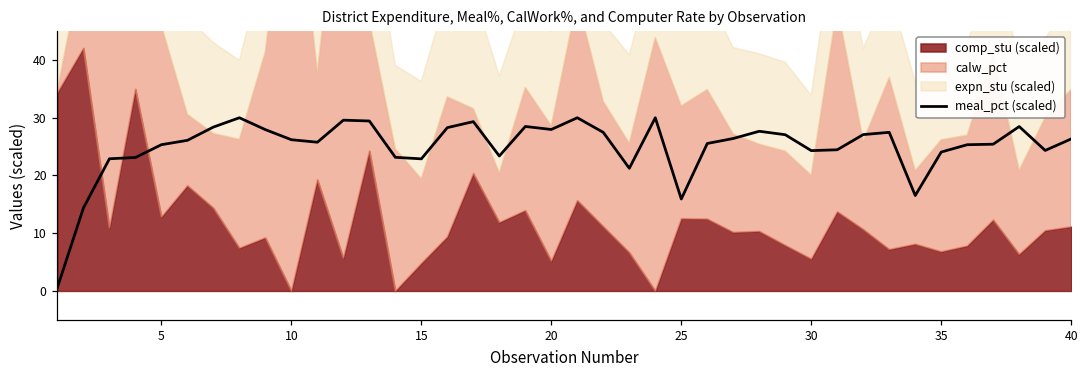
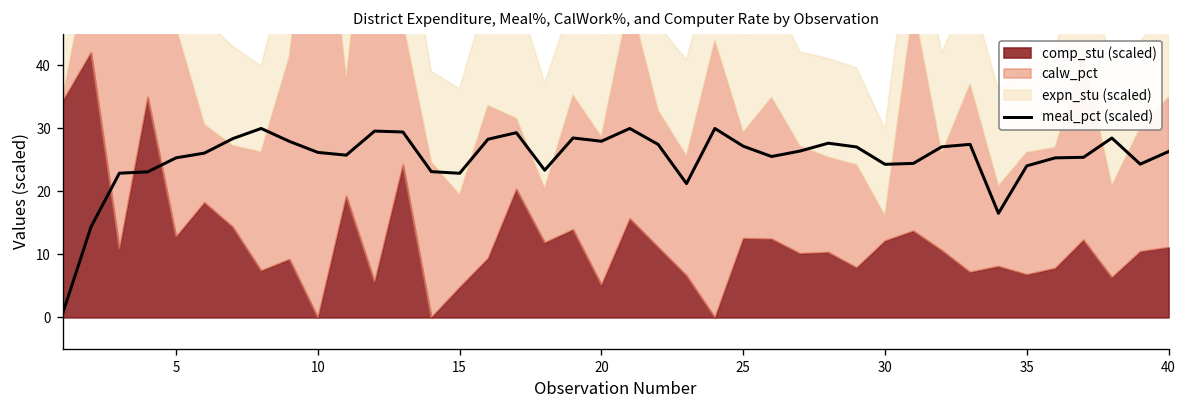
  {
    "meal_pct (scaled)": {
      "5": 25,
      "10": 26,
      "15": 23,
      "20": 28,
-     "25": 16,
+     "25": 27,
      "30": 24,
      "35": 24,
      "40": 26
    },
    "comp_stu (scaled)": {
      "5": 13,
      "10": 0,
      "15": 5,
      "20": 5,
      "25": 13,
-     "30": 6,
+     "30": 12,
      "35": 7,
      "40": 11
    },
    "calw_pct": {
      "15": 15,
      "20": 23,
-     "25": 20,
-     "30": 15,
+     "25": 17,
+     "30": 4,
      "35": 19,
      "40": 24
    },
    "expn_stu (scaled)": {
      "15": 17,
      "20": 16,
      "30": 14
    }
  }
